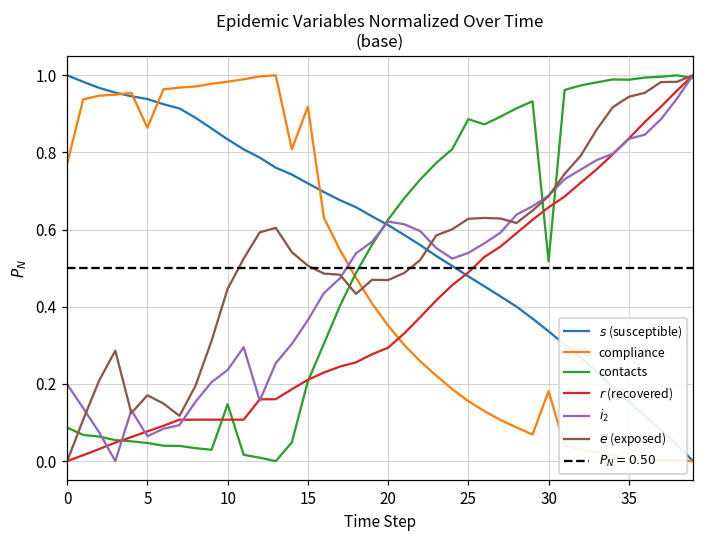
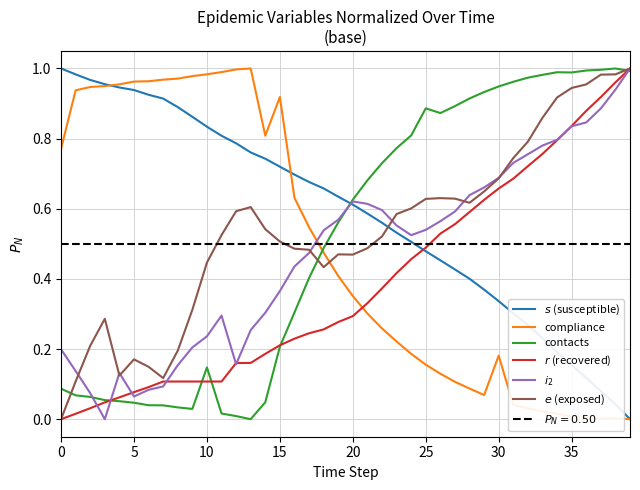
  {
    "compliance": {
      "0": 0.77,
-     "5": 0.86,
+     "5": 0.96,
      "10": 0.98,
      "15": 0.92,
      "20": 0.35,
      "25": 0.16,
      "30": 0.18
    },
    "contacts": {
      "0": 0.09,
      "5": 0.05,
      "10": 0.15,
      "25": 0.89,
-     "30": 0.52,
+     "30": 0.95,
      "35": 0.99
    }
  }
